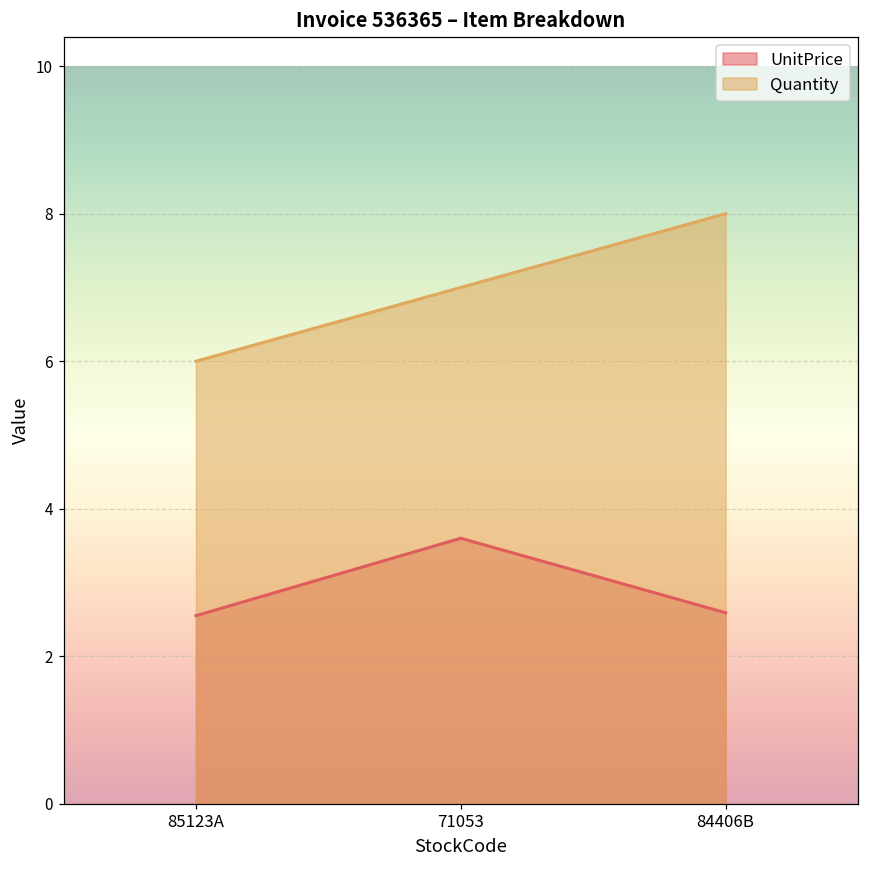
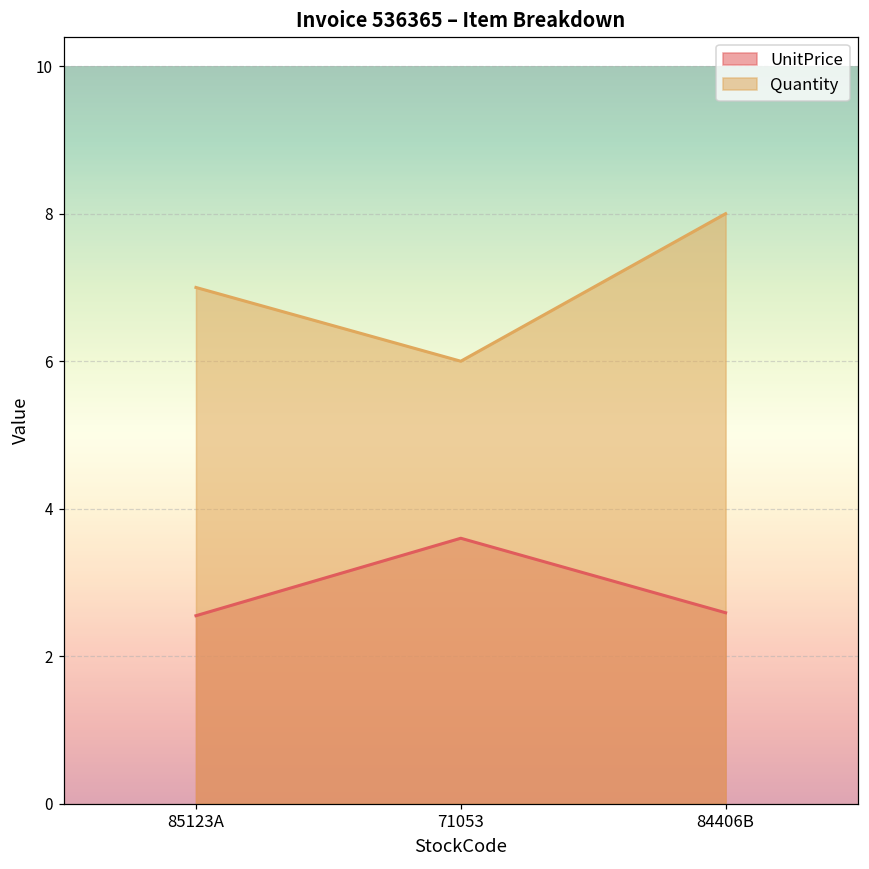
  {
    "UnitPrice": {
      "85123A": 2.6,
      "71053": 3.6,
      "84406B": 2.6
    },
    "Quantity": {
-     "85123A": 6,
-     "71053": 7,
+     "85123A": 7,
+     "71053": 6,
      "84406B": 8
    }
  }
